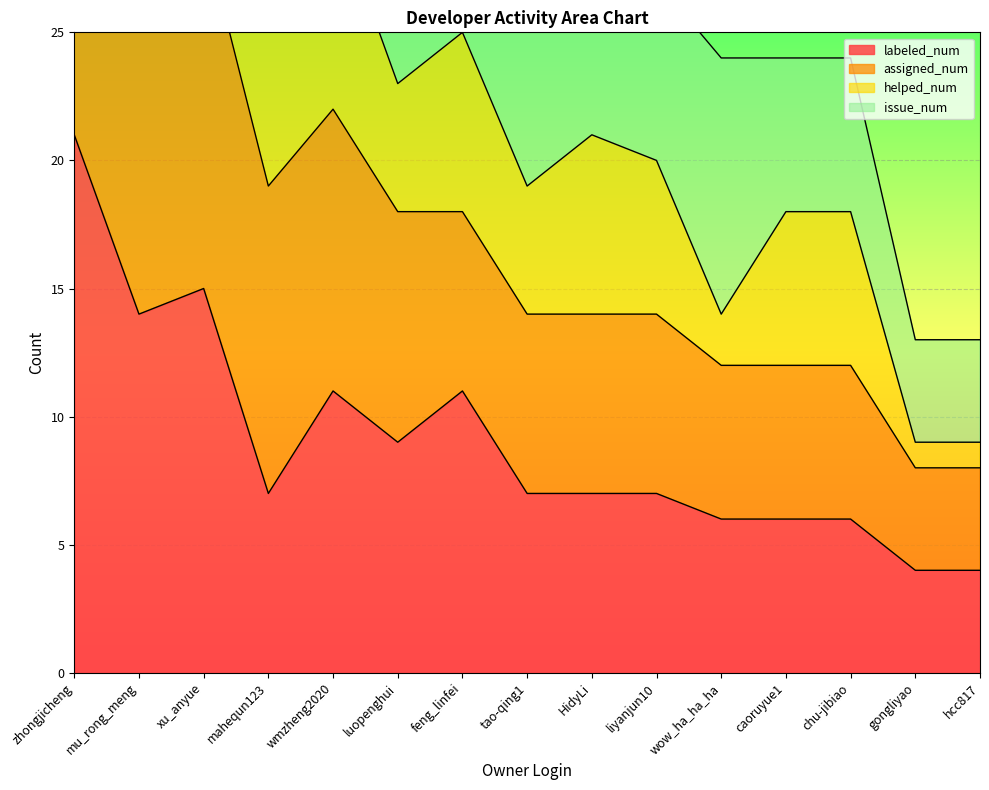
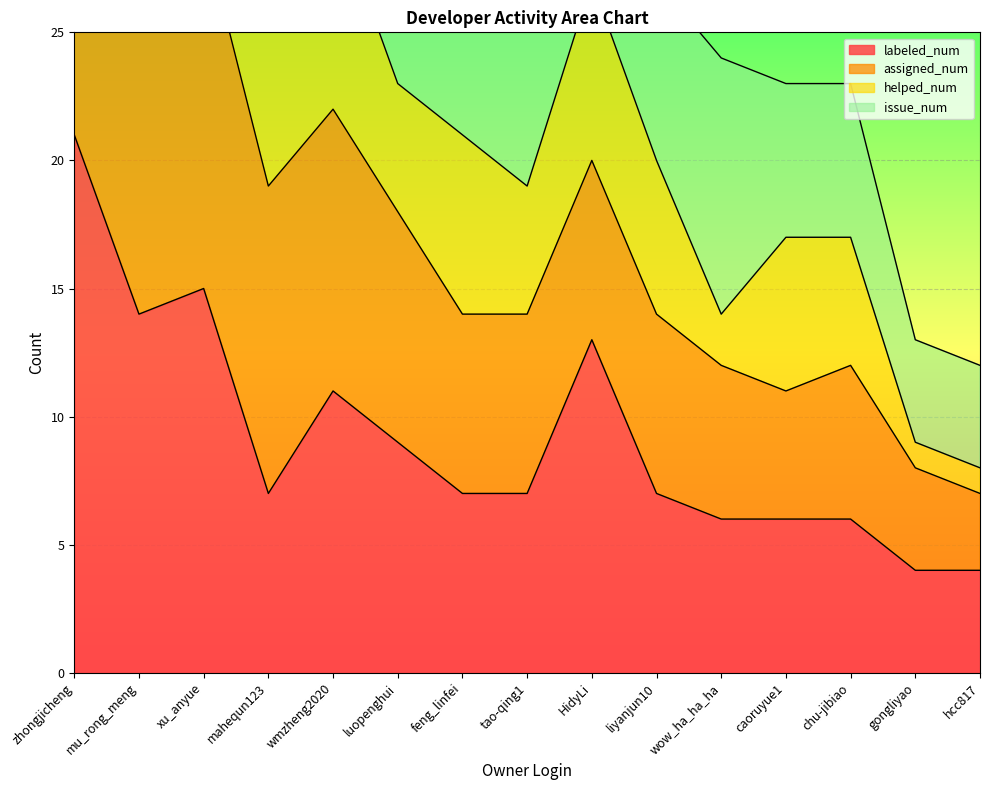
  {
    "labeled_num": {
      "zhongjicheng": 21,
      "mu_rong_meng": 14,
      "xu_anyue": 15,
      "mahequn123": 7,
      "wmzheng2020": 11,
      "luopenghui": 9,
-     "feng_linfei": 11,
+     "feng_linfei": 7,
      "tao-qing1": 7,
-     "HidyLi": 7,
+     "HidyLi": 13,
      "liyanjun10": 7,
      "wow_ha_ha_ha": 6,
      "caoruyue1": 6,
      "chu-jibiao": 6,
      "gongliyao": 4,
      "hcc817": 4
    },
    "assigned_num": {
      "mahequn123": 12,
      "wmzheng2020": 11,
      "luopenghui": 9,
      "feng_linfei": 7,
      "tao-qing1": 7,
      "HidyLi": 7,
      "liyanjun10": 7,
      "wow_ha_ha_ha": 6,
-     "caoruyue1": 6,
+     "caoruyue1": 5,
      "chu-jibiao": 6,
      "gongliyao": 4,
-     "hcc817": 4
+     "hcc817": 3
    },
    "helped_num": {
      "luopenghui": 5,
      "feng_linfei": 7,
      "tao-qing1": 5,
      "liyanjun10": 6,
      "wow_ha_ha_ha": 2,
      "caoruyue1": 6,
-     "chu-jibiao": 6,
+     "chu-jibiao": 5,
      "gongliyao": 1,
      "hcc817": 1
    },
    "issue_num": {
      "wow_ha_ha_ha": 10,
      "caoruyue1": 6,
      "gongliyao": 4,
      "hcc817": 4
    }
  }
